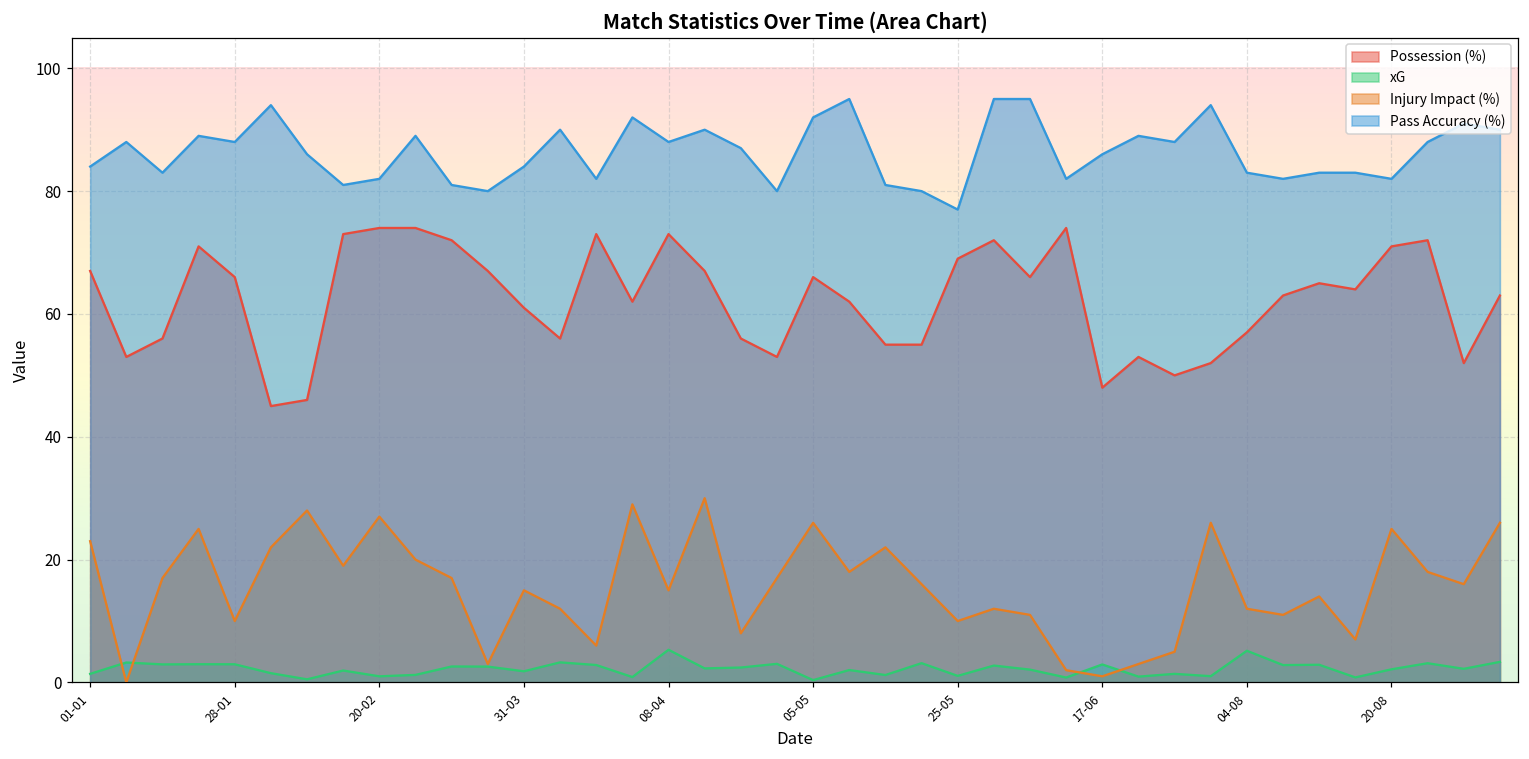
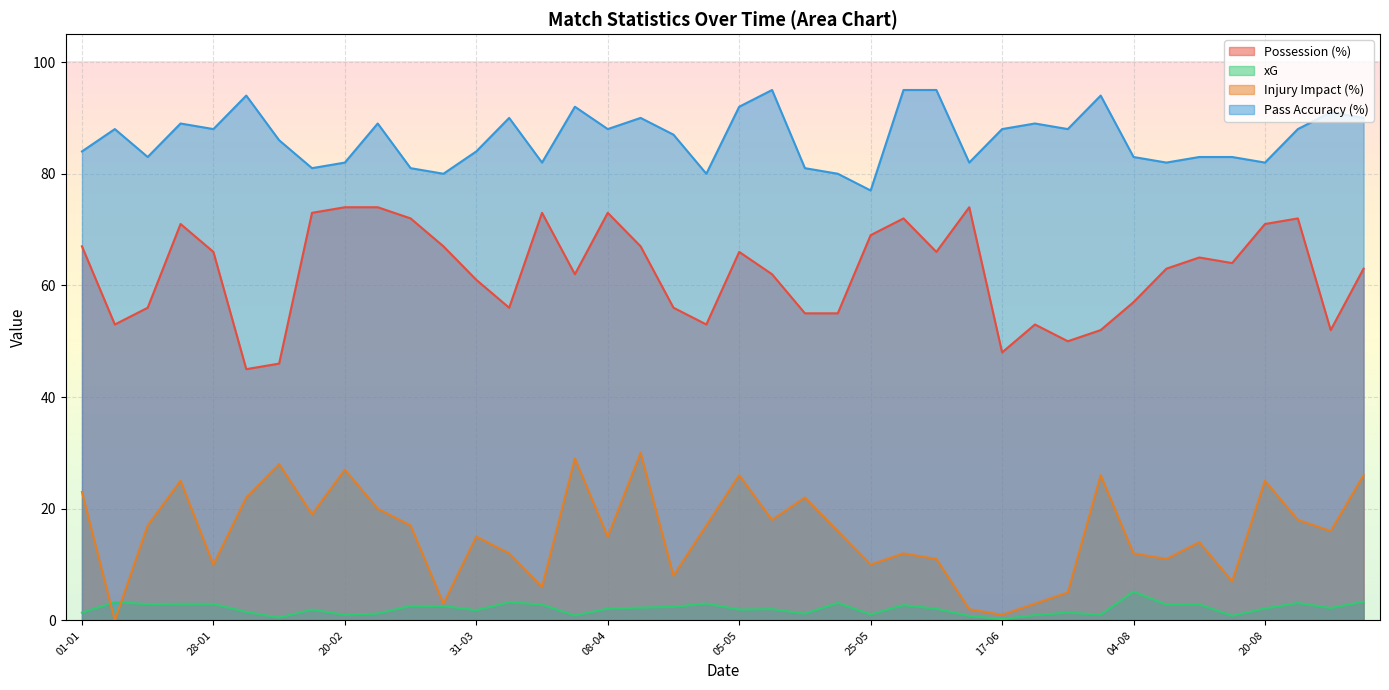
  {
    "xG": {
      "01-01": 1,
      "28-01": 3,
-     "08-04": 5,
-     "05-05": 0,
+     "08-04": 2,
+     "05-05": 2,
      "25-05": 1,
-     "17-06": 3,
+     "17-06": 0,
      "04-08": 5,
      "20-08": 2
    },
    "Pass Accuracy (%)": {
      "01-01": 84,
      "28-01": 88,
      "08-04": 88,
      "05-05": 92,
      "25-05": 77,
-     "17-06": 86,
+     "17-06": 88,
      "04-08": 83,
      "20-08": 82
    }
  }
